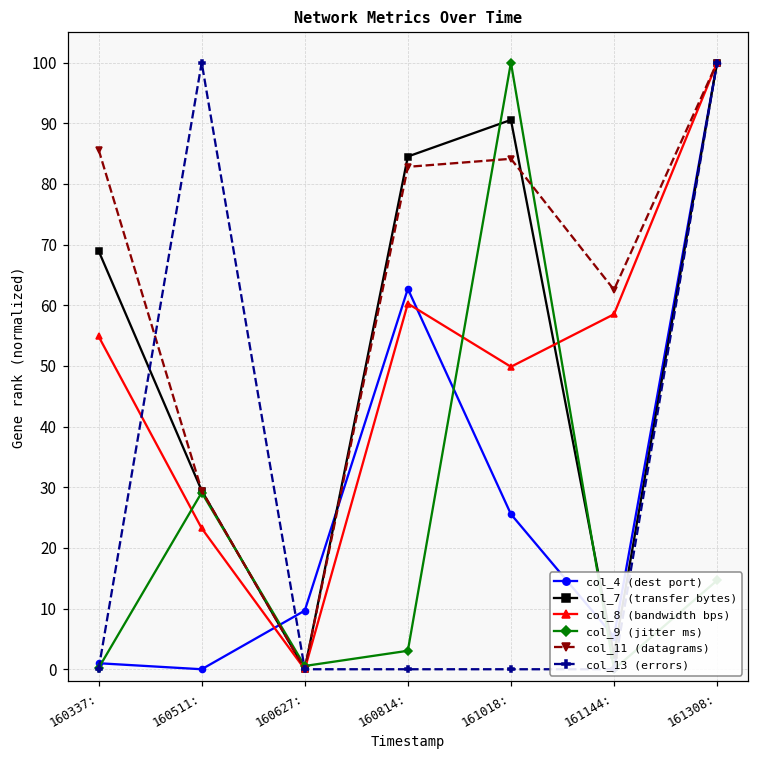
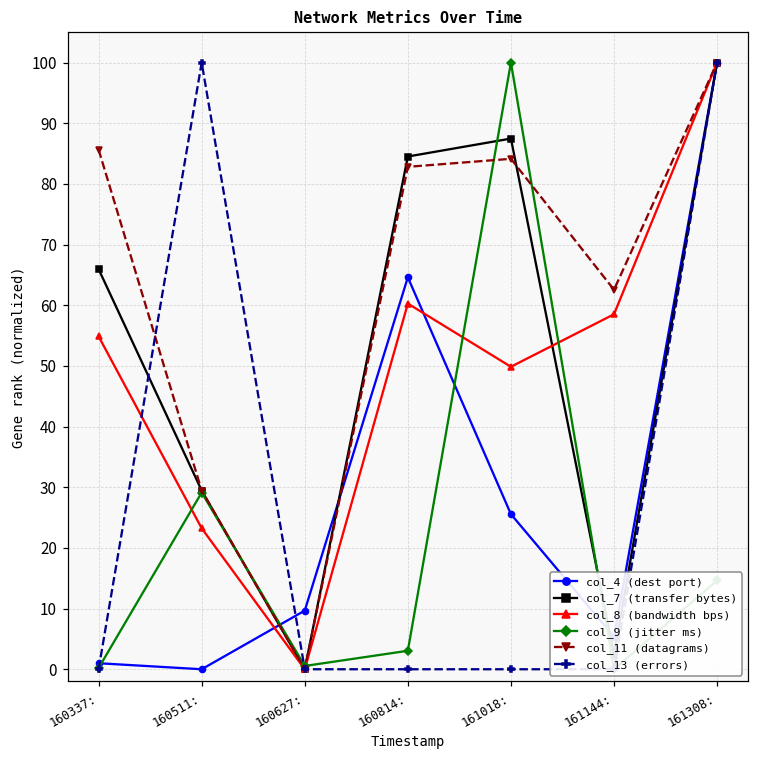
  {
    "col_4 (dest port)": {
      "160337:": 1,
      "160511:": 0,
      "160627:": 10,
-     "160814:": 63,
+     "160814:": 65,
      "161018:": 26
    },
    "col_7 (transfer bytes)": {
-     "160337:": 69,
+     "160337:": 66,
      "160814:": 85,
-     "161018:": 91
+     "161018:": 87
    },
    "col_8 (bandwidth bps)": {
      "160337:": 55,
      "160511:": 23,
      "160814:": 60,
      "161018:": 50,
      "161144:": 59
    },
    "col_9 (jitter ms)": {
      "160627:": 1,
      "160814:": 3,
      "161018:": 100
    },
    "col_11 (datagrams)": {
      "160337:": 86,
      "160814:": 83,
      "161018:": 84,
      "161144:": 63
    },
    "col_13 (errors)": {
      "160511:": 100,
      "160814:": 0,
      "161018:": 0
    }
  }
